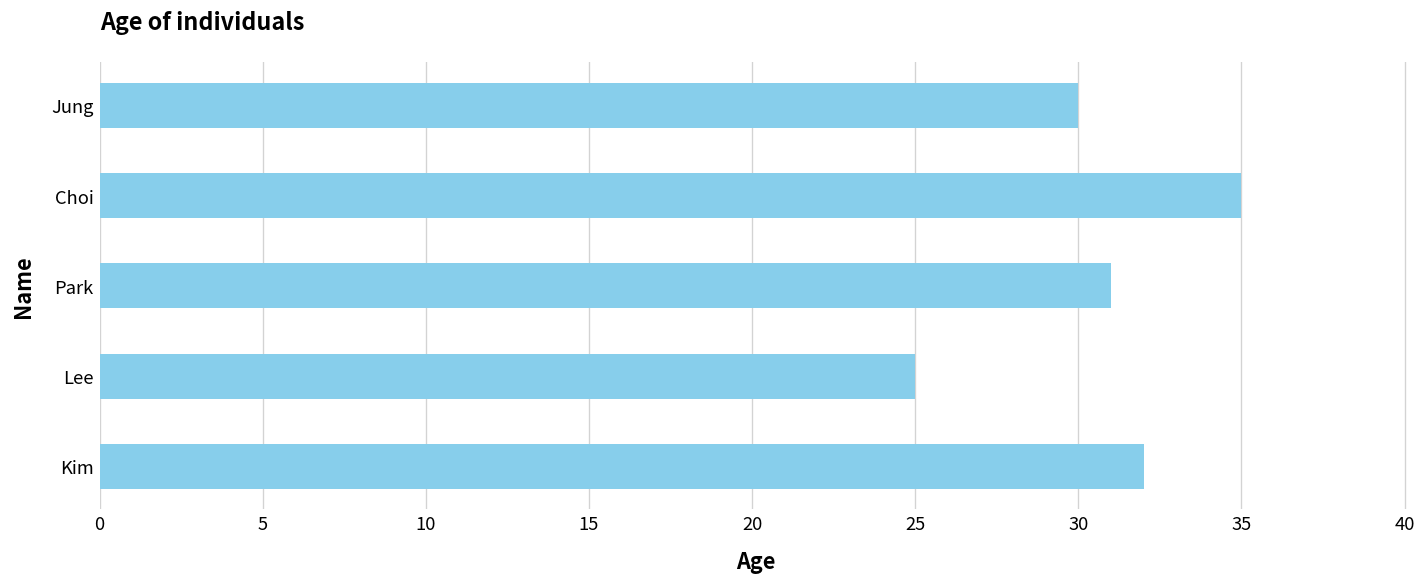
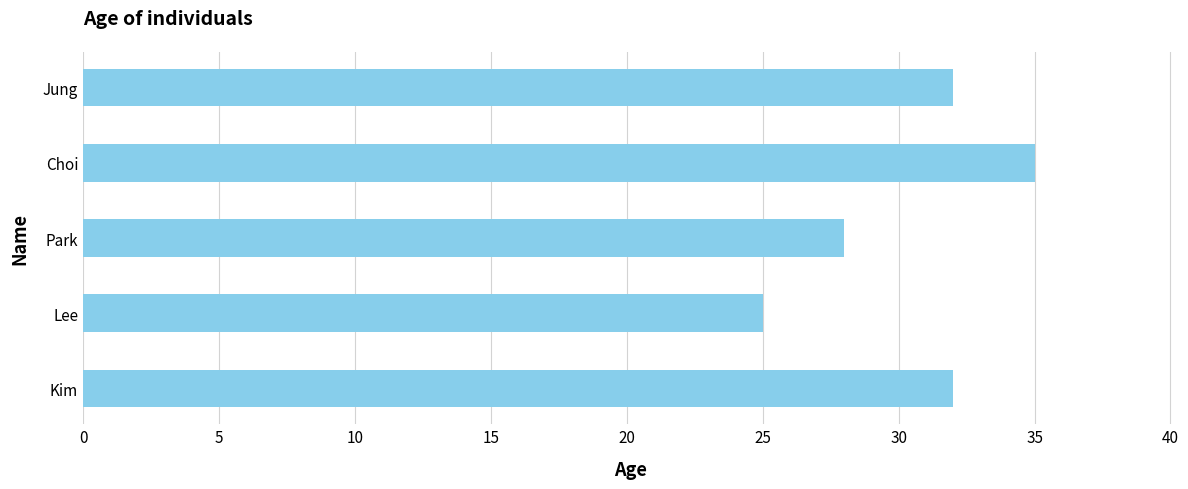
  {
-   "Jung": 30,
+   "Jung": 32,
    "Choi": 35,
-   "Park": 31,
+   "Park": 28,
    "Lee": 25,
    "Kim": 32
  }
